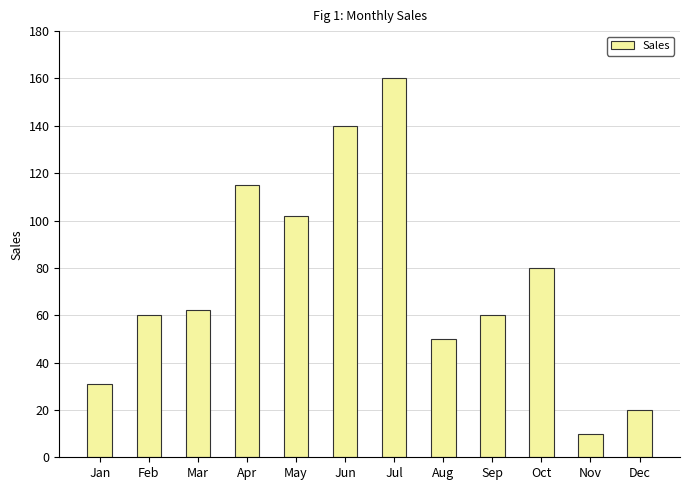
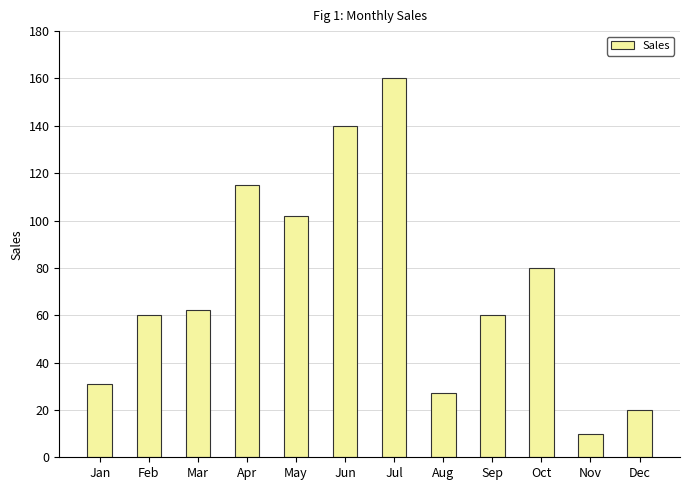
  {
    "Jan": 31,
    "Feb": 60,
    "Mar": 62,
    "Apr": 115,
    "May": 102,
    "Jun": 140,
    "Jul": 160,
-   "Aug": 50,
+   "Aug": 27,
    "Sep": 60,
    "Oct": 80,
    "Nov": 10,
    "Dec": 20
  }
